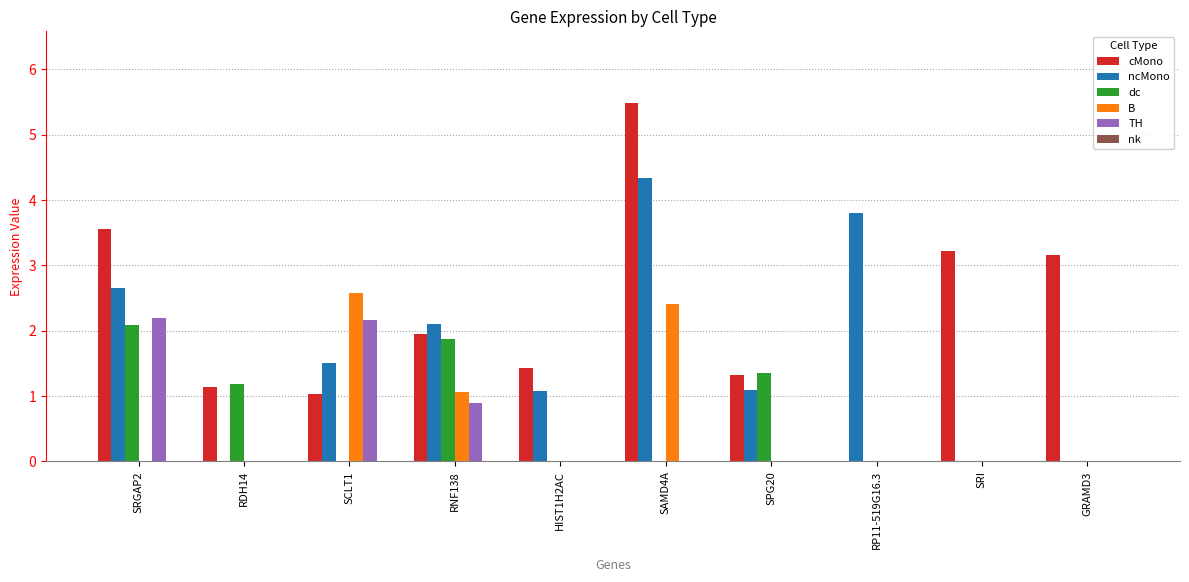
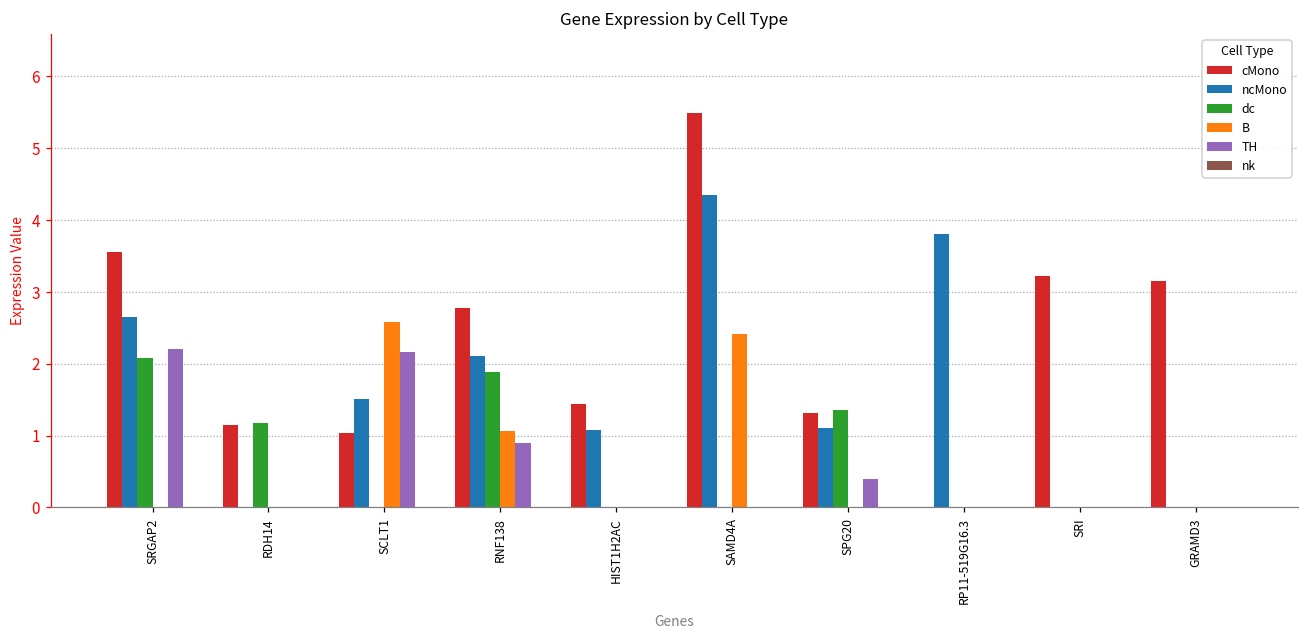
  {
    "cMono": {
      "SRGAP2": 3.6,
      "RDH14": 1.1,
      "SCLT1": 1.0,
-     "RNF138": 1.9,
+     "RNF138": 2.8,
      "HIST1H2AC": 1.4,
      "SAMD4A": 5.5,
      "SPG20": 1.3,
      "RP11-519G16.3": 0.0,
      "SRI": 3.2,
      "GRAMD3": 3.2
    },
    "ncMono": {
      "SRGAP2": 2.7,
      "RDH14": 0.0,
      "SCLT1": 1.5,
      "RNF138": 2.1,
      "HIST1H2AC": 1.1,
      "SAMD4A": 4.3,
      "SPG20": 1.1,
      "RP11-519G16.3": 3.8,
      "SRI": 0.0,
      "GRAMD3": 0.0
    },
    "dc": {
      "SRGAP2": 2.1,
      "RDH14": 1.2,
      "SCLT1": 0.0,
      "RNF138": 1.9,
      "HIST1H2AC": 0.0,
      "SAMD4A": 0.0,
      "SPG20": 1.4,
      "RP11-519G16.3": 0.0,
      "SRI": 0.0,
      "GRAMD3": 0.0
    },
    "B": {
      "SRGAP2": 0.0,
      "RDH14": 0.0,
      "SCLT1": 2.6,
      "RNF138": 1.1,
      "HIST1H2AC": 0.0,
      "SAMD4A": 2.4,
      "SPG20": 0.0,
      "RP11-519G16.3": 0.0,
      "SRI": 0.0,
      "GRAMD3": 0.0
    },
    "TH": {
      "SRGAP2": 2.2,
      "RDH14": 0.0,
      "SCLT1": 2.2,
      "RNF138": 0.9,
      "HIST1H2AC": 0.0,
      "SAMD4A": 0.0,
-     "SPG20": 0.0,
+     "SPG20": 0.4,
      "RP11-519G16.3": 0.0,
      "SRI": 0.0,
      "GRAMD3": 0.0
    },
    "nk": {
      "SRGAP2": 0.0,
      "RDH14": 0.0,
      "SCLT1": 0.0,
      "RNF138": 0.0,
      "HIST1H2AC": 0.0,
      "SAMD4A": 0.0,
      "SPG20": 0.0,
      "RP11-519G16.3": 0.0,
      "SRI": 0.0,
      "GRAMD3": 0.0
    }
  }
